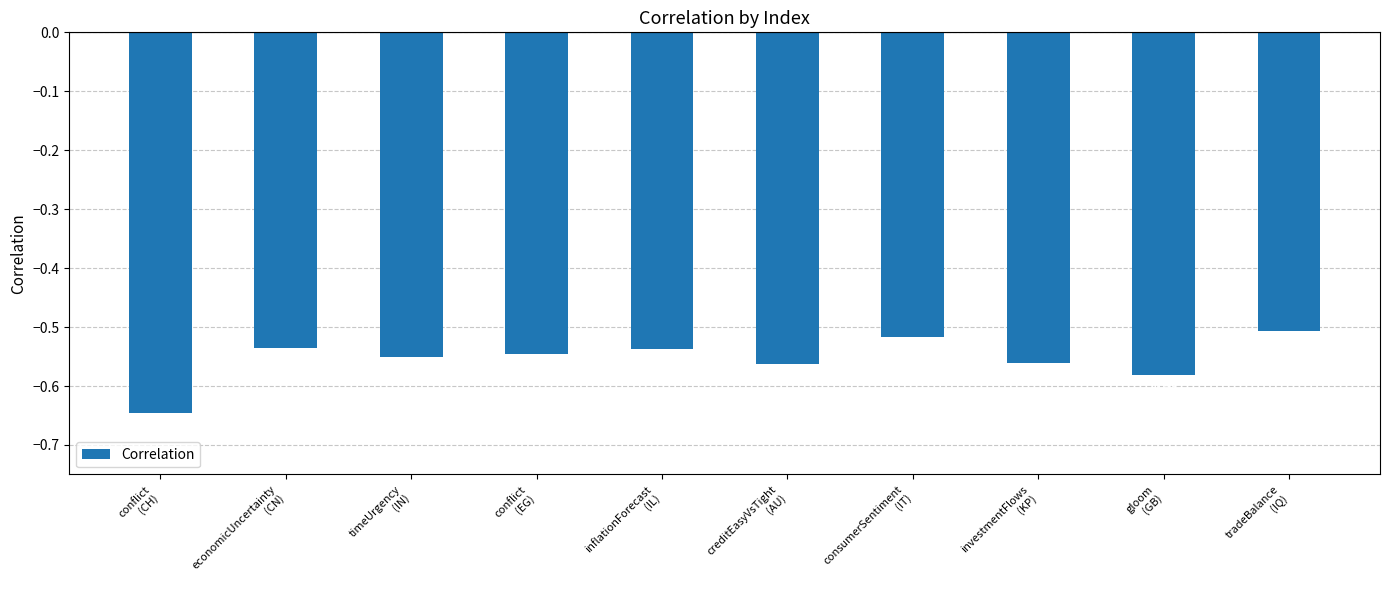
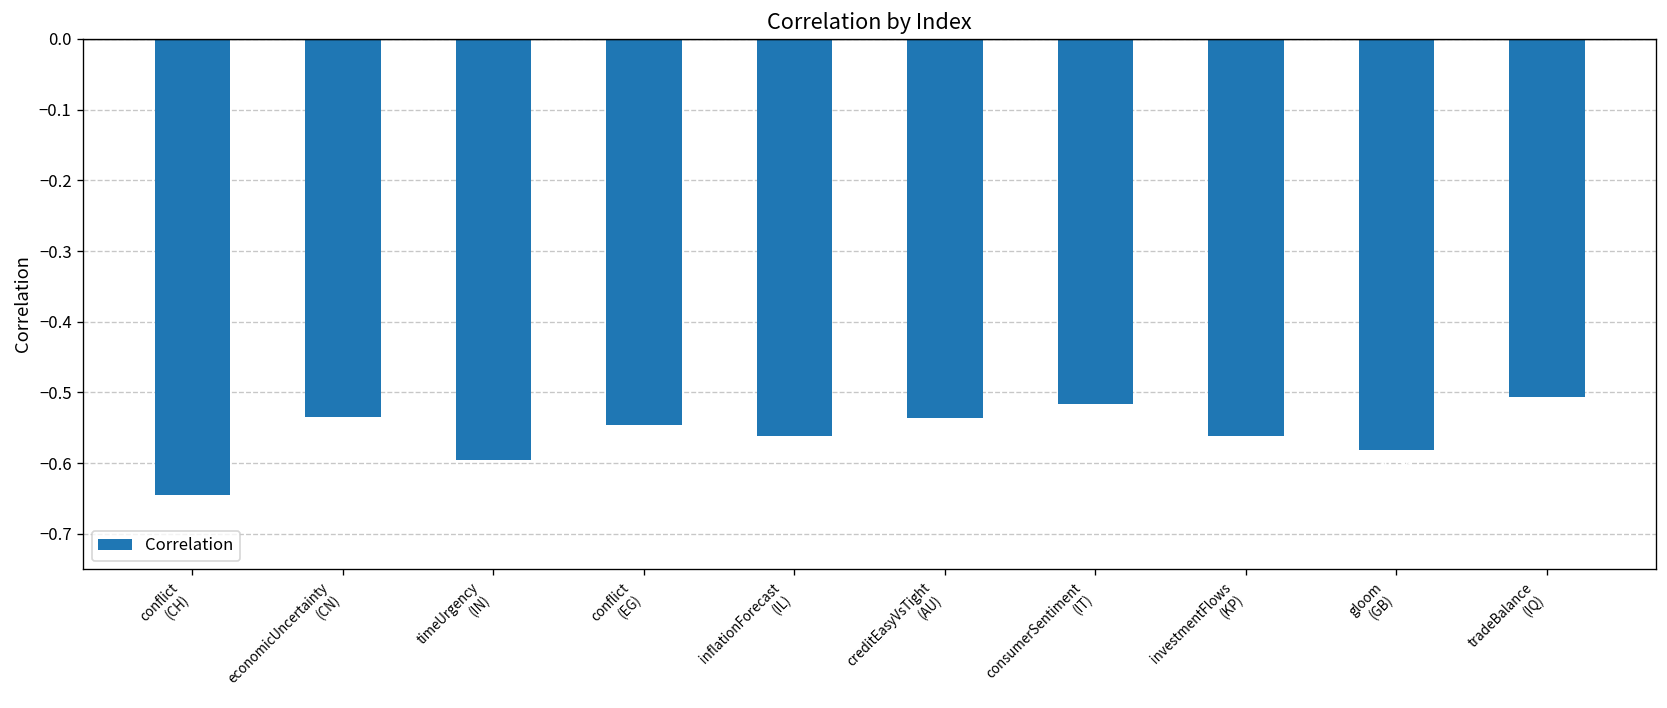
  {
    "conflict (CH)": -0.65,
    "economicUncertainty (CN)": -0.53,
-   "timeUrgency (IN)": -0.55,
+   "timeUrgency (IN)": -0.60,
    "conflict (EG)": -0.55,
-   "inflationForecast (IL)": -0.54,
-   "creditEasyVsTight (AU)": -0.56,
+   "inflationForecast (IL)": -0.56,
+   "creditEasyVsTight (AU)": -0.54,
    "consumerSentiment (IT)": -0.52,
    "investmentFlows (KP)": -0.56,
    "gloom (GB)": -0.58,
    "tradeBalance (IQ)": -0.51
  }
